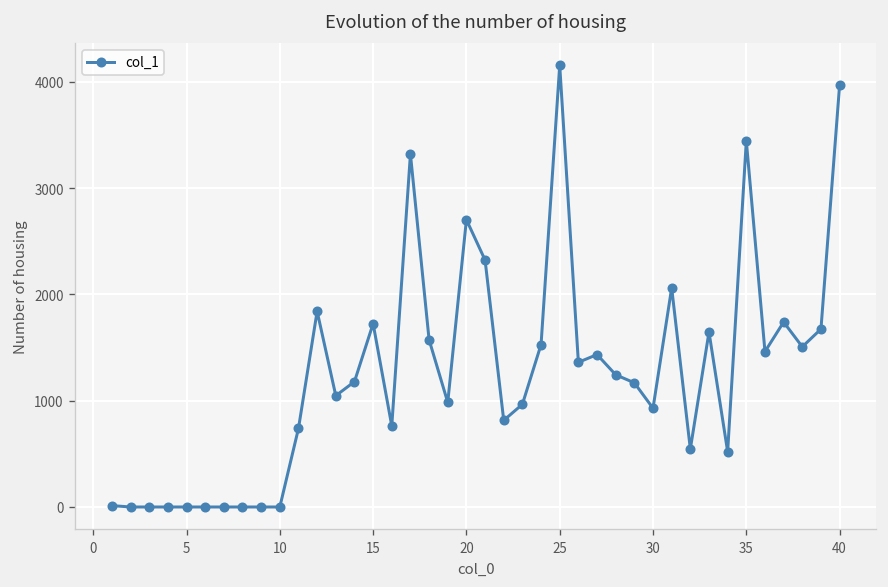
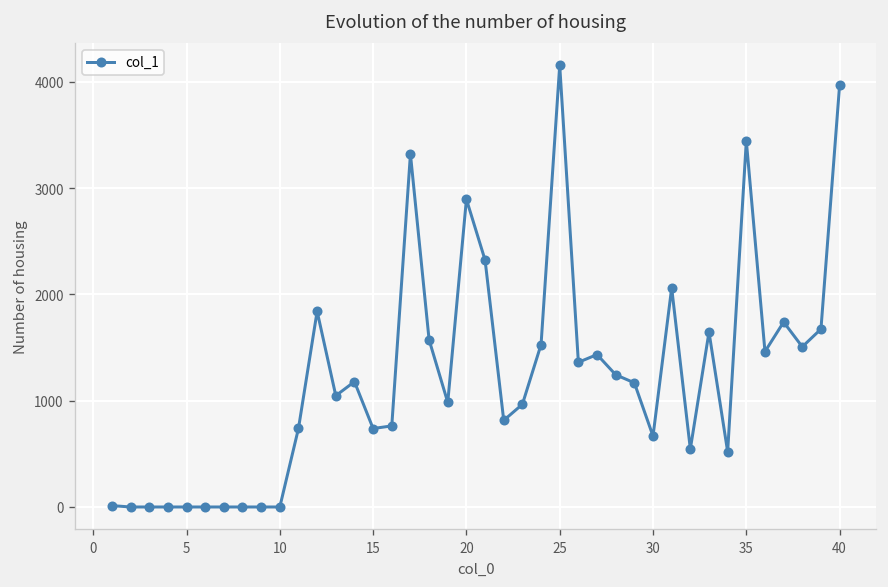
  {
    "5": 0,
    "10": 0,
-   "15": 1700,
-   "20": 2700,
+   "15": 700,
+   "20": 2900,
    "25": 4200,
-   "30": 900,
+   "30": 700,
    "35": 3400,
    "40": 4000
  }
